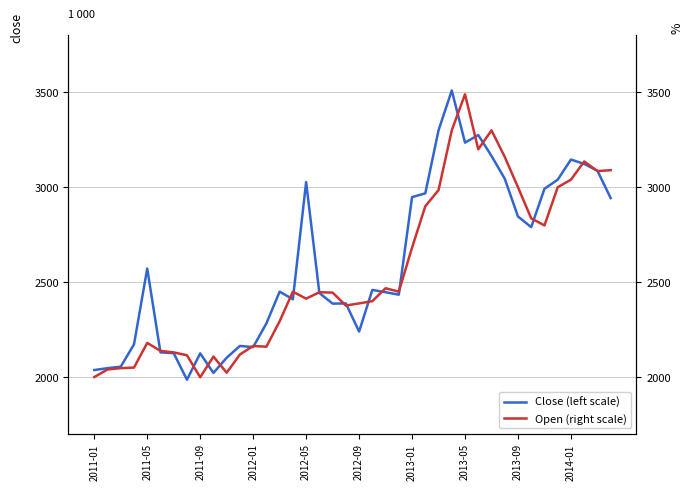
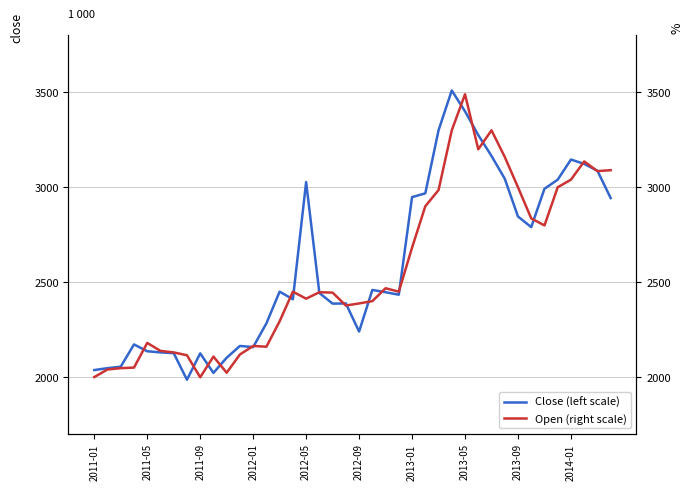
  {
    "Close (left scale)": {
      "2011-01": 2040,
-     "2011-05": 2570,
+     "2011-05": 2140,
      "2011-09": 2130,
      "2012-01": 2160,
      "2012-05": 3030,
      "2012-09": 2240,
      "2013-01": 2950,
-     "2013-05": 3240,
+     "2013-05": 3400,
      "2013-09": 2850,
      "2014-01": 3150
    },
    "Open (right scale)": {
      "2011-01": 2000,
      "2011-05": 2180,
      "2011-09": 2000,
      "2012-01": 2160,
      "2012-05": 2410,
      "2012-09": 2390,
      "2013-01": 2680,
      "2013-05": 3490,
      "2013-09": 3000,
      "2014-01": 3040
    }
  }
